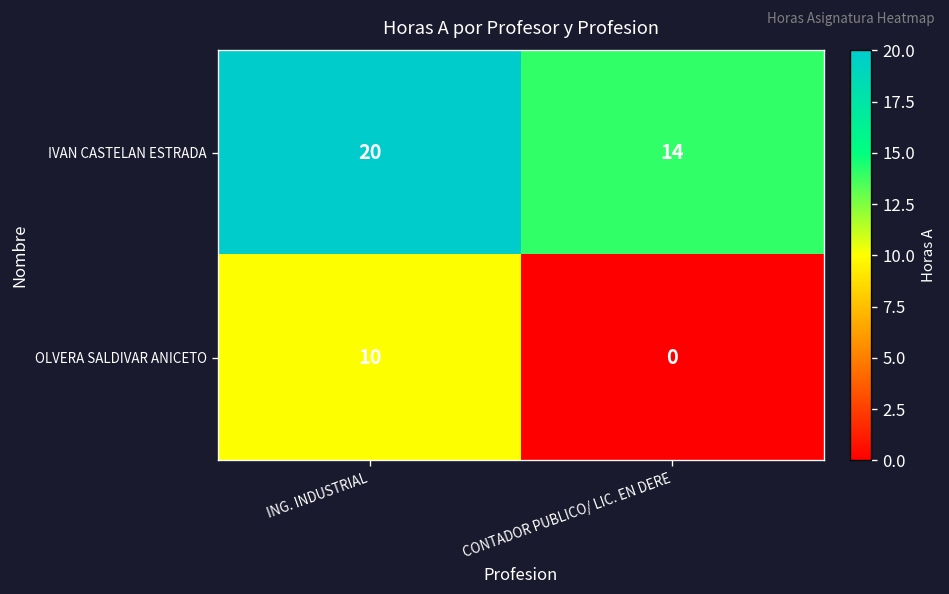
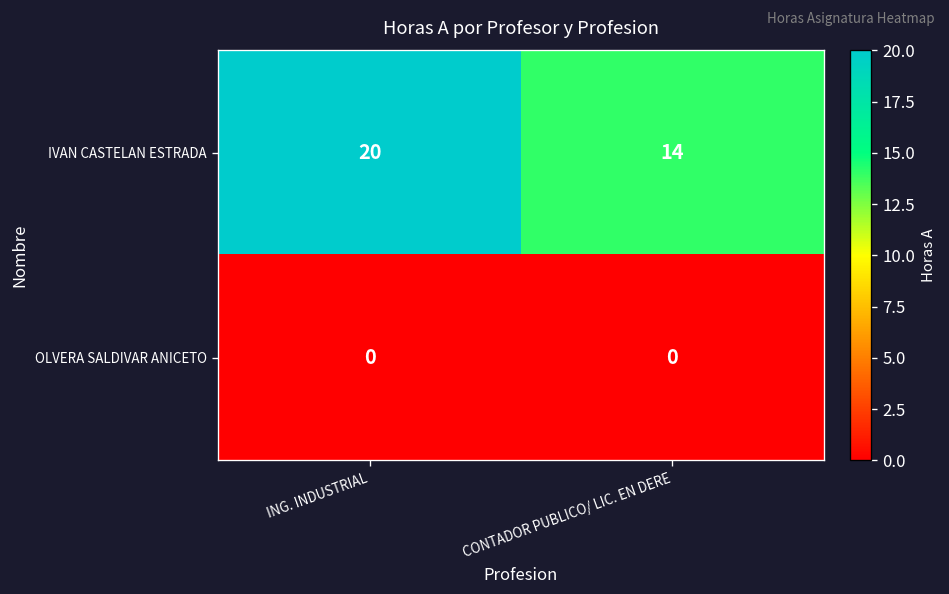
  {
    "IVAN CASTELAN ESTRADA": {
      "ING. INDUSTRIAL": 20,
      "CONTADOR PUBLICO/ LIC. EN DERE": 14
    },
    "OLVERA SALDIVAR ANICETO": {
-     "ING. INDUSTRIAL": 10,
+     "ING. INDUSTRIAL": 0,
      "CONTADOR PUBLICO/ LIC. EN DERE": 0
    }
  }
